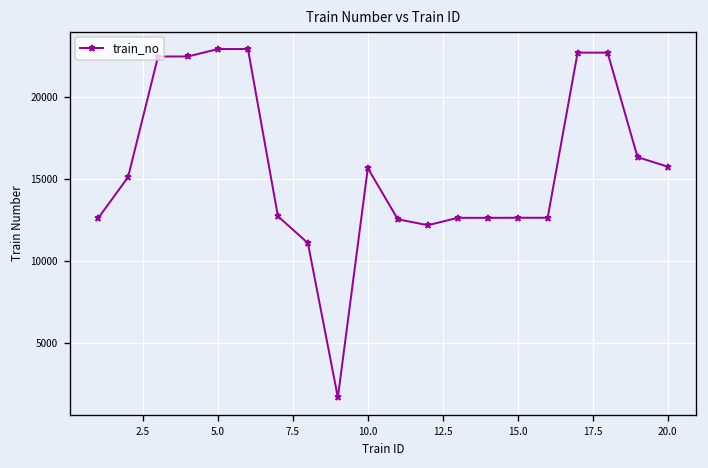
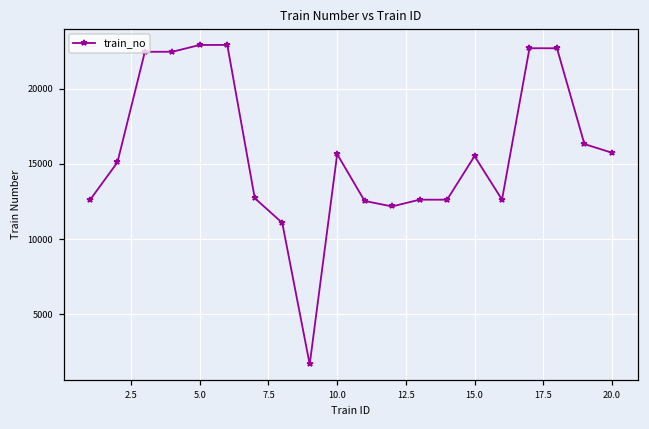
  {
    "5.0": 22900,
    "10.0": 15600,
-   "15.0": 12600,
+   "15.0": 15500,
    "20.0": 15700
  }
